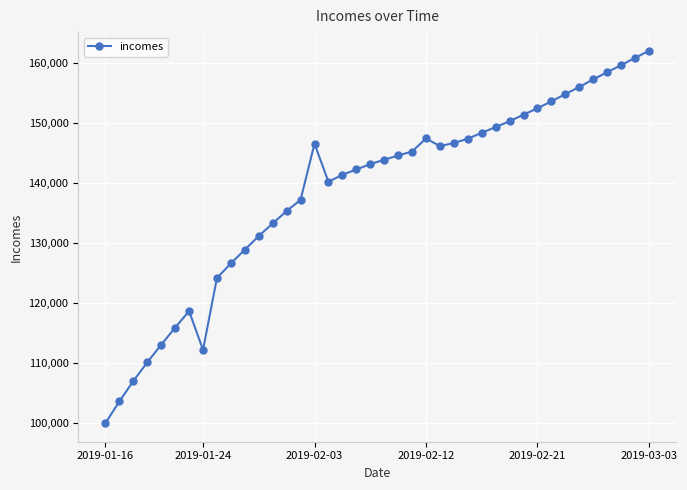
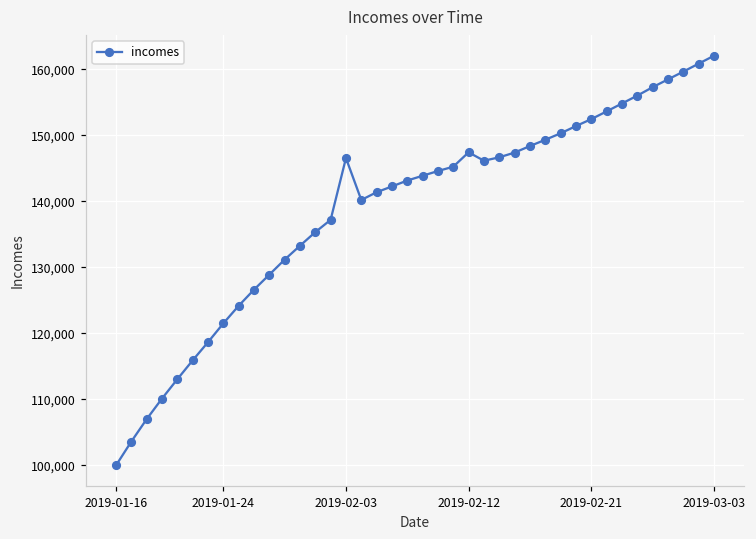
  {
    "2019-01-16": "100,000",
-   "2019-01-24": "112,000",
+   "2019-01-24": "122,000",
    "2019-02-03": "147,000",
    "2019-02-12": "147,000",
    "2019-02-21": "152,000",
    "2019-03-03": "162,000"
  }
